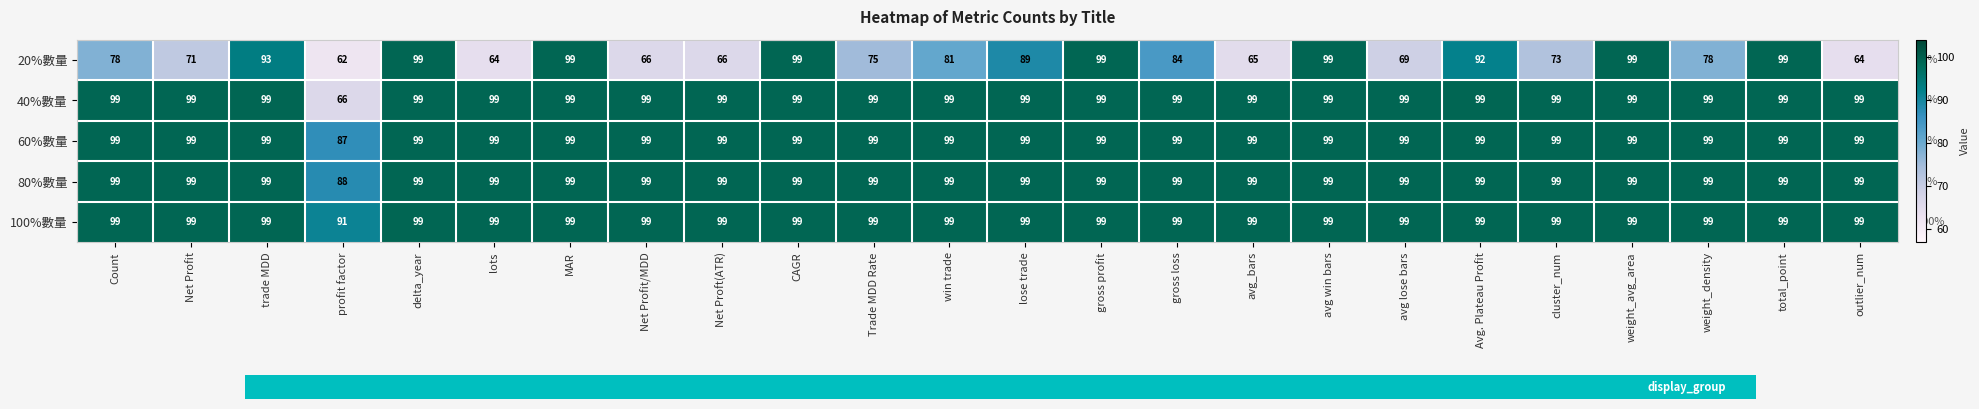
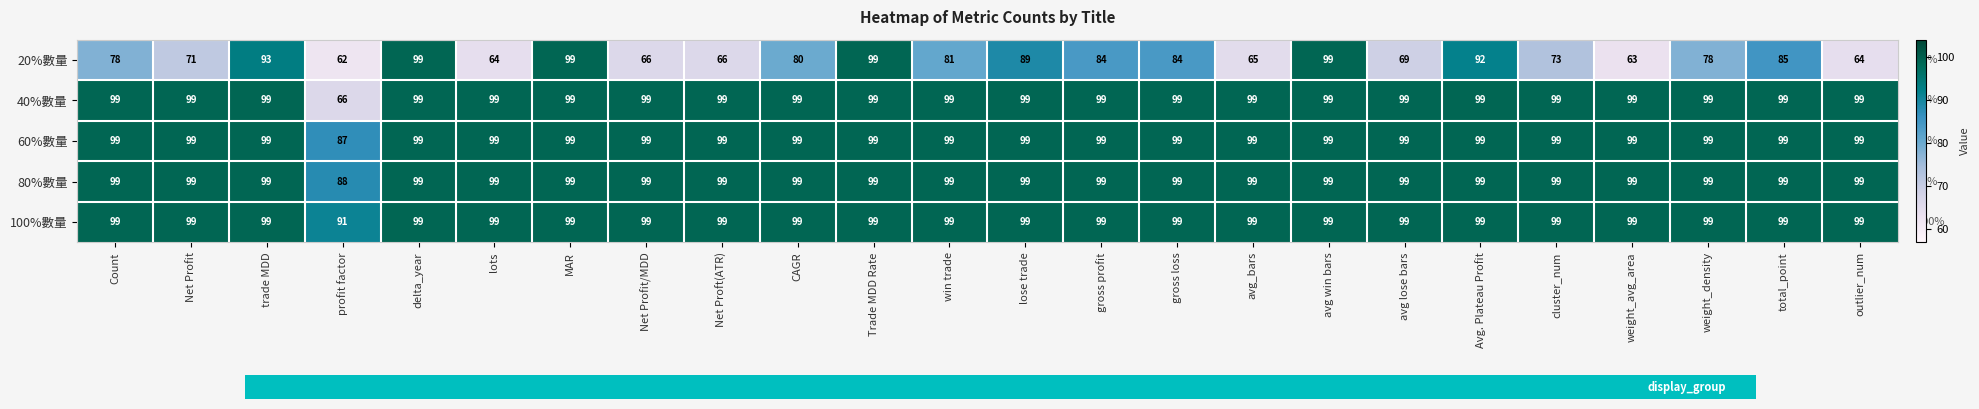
  {
    "20%數量": {
      "Count": 78,
      "Net Profit": 71,
      "trade MDD": 93,
      "profit factor": 62,
      "delta_year": 99,
      "lots": 64,
      "MAR": 99,
      "Net Profit/MDD": 66,
      "Net Proft(ATR)": 66,
-     "CAGR": 99,
-     "Trade MDD Rate": 75,
+     "CAGR": 80,
+     "Trade MDD Rate": 99,
      "win trade": 81,
      "lose trade": 89,
-     "gross profit": 99,
+     "gross profit": 84,
      "gross loss": 84,
      "avg_bars": 65,
      "avg win bars": 99,
      "avg lose bars": 69,
      "Avg. Plateau Profit": 92,
      "cluster_num": 73,
-     "weight_avg_area": 99,
+     "weight_avg_area": 63,
      "weight_density": 78,
-     "total_point": 99,
+     "total_point": 85,
      "outlier_num": 64
    },
    "40%數量": {
      "Count": 99,
      "Net Profit": 99,
      "trade MDD": 99,
      "profit factor": 66,
      "delta_year": 99,
      "lots": 99,
      "MAR": 99,
      "Net Profit/MDD": 99,
      "Net Proft(ATR)": 99,
      "CAGR": 99,
      "Trade MDD Rate": 99,
      "win trade": 99,
      "lose trade": 99,
      "gross profit": 99,
      "gross loss": 99,
      "avg_bars": 99,
      "avg win bars": 99,
      "avg lose bars": 99,
      "Avg. Plateau Profit": 99,
      "cluster_num": 99,
      "weight_avg_area": 99,
      "weight_density": 99,
      "total_point": 99,
      "outlier_num": 99
    },
    "60%數量": {
      "Count": 99,
      "Net Profit": 99,
      "trade MDD": 99,
      "profit factor": 87,
      "delta_year": 99,
      "lots": 99,
      "MAR": 99,
      "Net Profit/MDD": 99,
      "Net Proft(ATR)": 99,
      "CAGR": 99,
      "Trade MDD Rate": 99,
      "win trade": 99,
      "lose trade": 99,
      "gross profit": 99,
      "gross loss": 99,
      "avg_bars": 99,
      "avg win bars": 99,
      "avg lose bars": 99,
      "Avg. Plateau Profit": 99,
      "cluster_num": 99,
      "weight_avg_area": 99,
      "weight_density": 99,
      "total_point": 99,
      "outlier_num": 99
    },
    "80%數量": {
      "Count": 99,
      "Net Profit": 99,
      "trade MDD": 99,
      "profit factor": 88,
      "delta_year": 99,
      "lots": 99,
      "MAR": 99,
      "Net Profit/MDD": 99,
      "Net Proft(ATR)": 99,
      "CAGR": 99,
      "Trade MDD Rate": 99,
      "win trade": 99,
      "lose trade": 99,
      "gross profit": 99,
      "gross loss": 99,
      "avg_bars": 99,
      "avg win bars": 99,
      "avg lose bars": 99,
      "Avg. Plateau Profit": 99,
      "cluster_num": 99,
      "weight_avg_area": 99,
      "weight_density": 99,
      "total_point": 99,
      "outlier_num": 99
    },
    "100%數量": {
      "Count": 99,
      "Net Profit": 99,
      "trade MDD": 99,
      "profit factor": 91,
      "delta_year": 99,
      "lots": 99,
      "MAR": 99,
      "Net Profit/MDD": 99,
      "Net Proft(ATR)": 99,
      "CAGR": 99,
      "Trade MDD Rate": 99,
      "win trade": 99,
      "lose trade": 99,
      "gross profit": 99,
      "gross loss": 99,
      "avg_bars": 99,
      "avg win bars": 99,
      "avg lose bars": 99,
      "Avg. Plateau Profit": 99,
      "cluster_num": 99,
      "weight_avg_area": 99,
      "weight_density": 99,
      "total_point": 99,
      "outlier_num": 99
    }
  }
